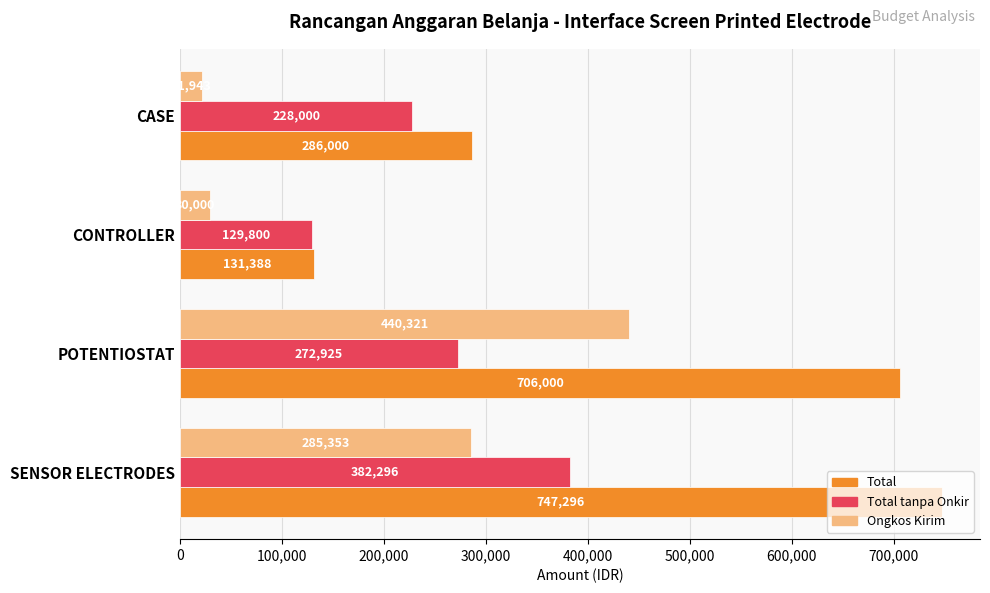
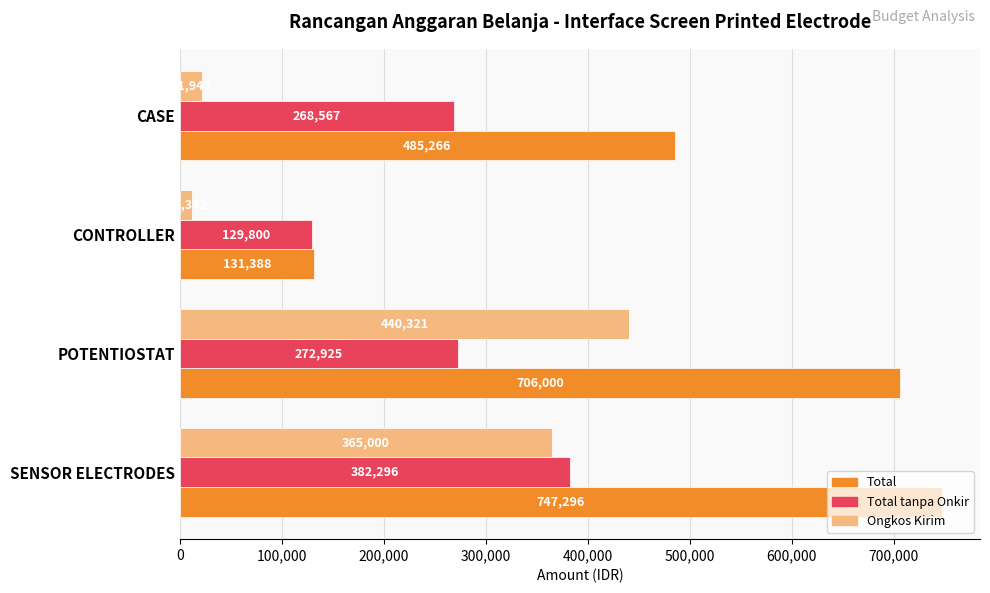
  {
    "Total": {
-     "CASE": "286,000",
+     "CASE": "485,266",
      "CONTROLLER": "131,388",
      "POTENTIOSTAT": "706,000"
    },
    "Total tanpa Onkir": {
-     "CASE": "228,000",
+     "CASE": "268,567",
      "CONTROLLER": "129,800",
      "POTENTIOSTAT": "272,925",
      "SENSOR ELECTRODES": "382,296"
    },
    "Ongkos Kirim": {
-     "CONTROLLER": "30,000",
+     "CONTROLLER": "12,000",
      "POTENTIOSTAT": "440,321",
-     "SENSOR ELECTRODES": "285,353"
+     "SENSOR ELECTRODES": "365,000"
    }
  }
